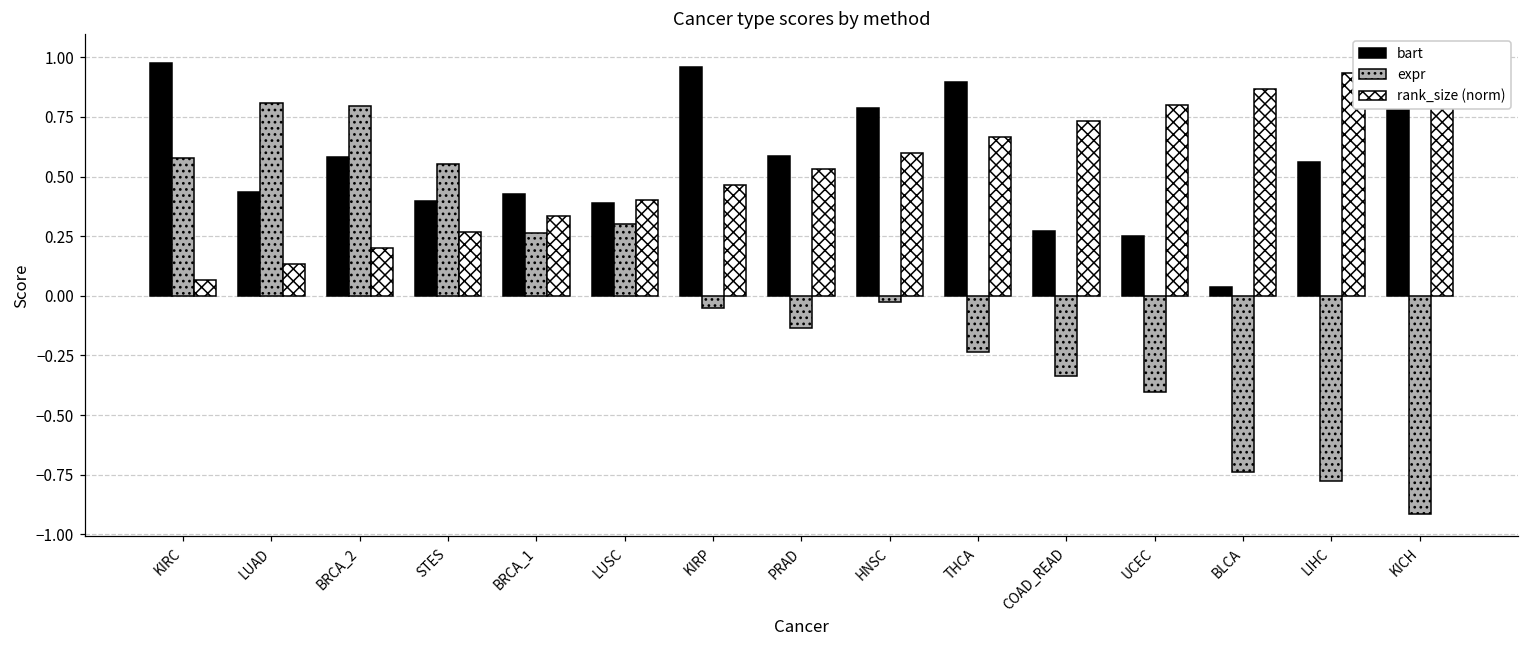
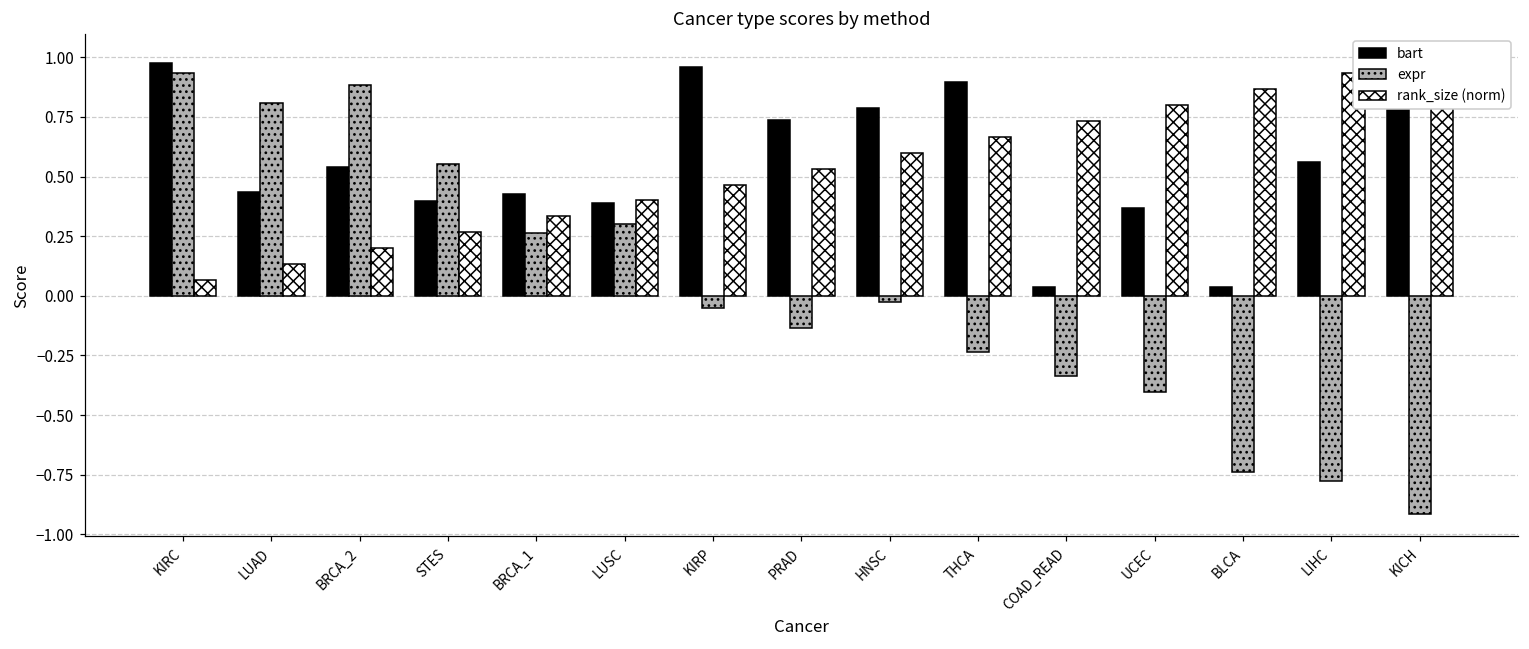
  {
    "bart": {
      "KIRC": 0.98,
      "LUAD": 0.44,
-     "BRCA_2": 0.58,
+     "BRCA_2": 0.54,
      "STES": 0.40,
      "BRCA_1": 0.43,
      "LUSC": 0.39,
      "KIRP": 0.96,
-     "PRAD": 0.59,
+     "PRAD": 0.74,
      "HNSC": 0.79,
      "THCA": 0.90,
-     "COAD_READ": 0.27,
-     "UCEC": 0.25,
+     "COAD_READ": 0.04,
+     "UCEC": 0.37,
      "BLCA": 0.04,
      "LIHC": 0.56
    },
    "expr": {
-     "KIRC": 0.58,
+     "KIRC": 0.93,
      "LUAD": 0.81,
-     "BRCA_2": 0.79,
+     "BRCA_2": 0.88,
      "STES": 0.55,
      "BRCA_1": 0.26,
      "LUSC": 0.30,
      "KIRP": -0.05,
      "PRAD": -0.13,
      "HNSC": -0.02,
      "THCA": -0.24,
      "COAD_READ": -0.34,
      "UCEC": -0.40,
      "BLCA": -0.74,
      "LIHC": -0.78,
      "KICH": -0.91
    },
    "rank_size (norm)": {
      "KIRC": 0.07,
      "LUAD": 0.13,
      "BRCA_2": 0.20,
      "STES": 0.27,
      "BRCA_1": 0.33,
      "LUSC": 0.40,
      "KIRP": 0.47,
      "PRAD": 0.53,
      "HNSC": 0.60,
      "THCA": 0.67,
      "COAD_READ": 0.73,
      "UCEC": 0.80,
      "BLCA": 0.87
    }
  }
